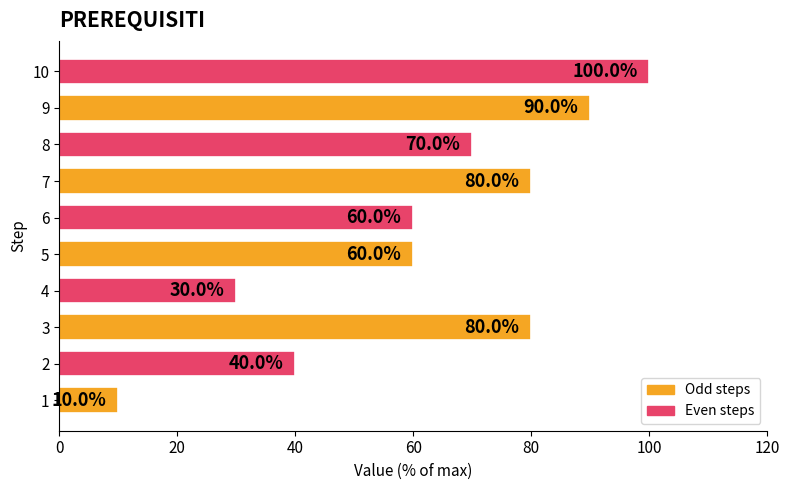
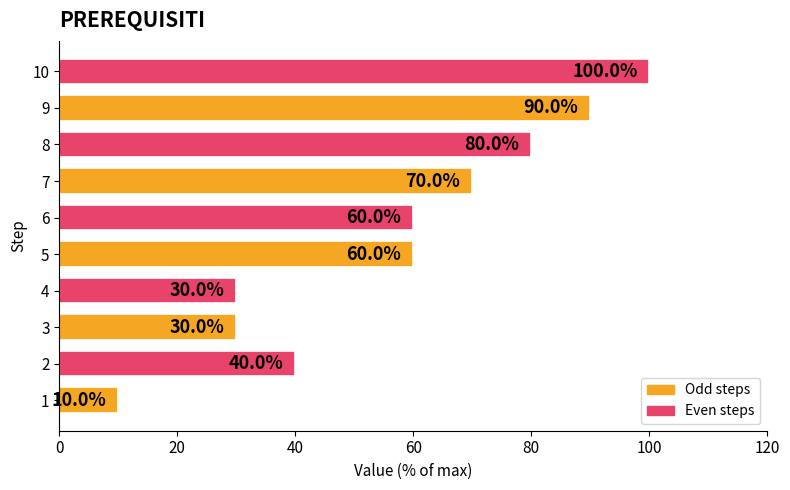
  {
    "10": "100.0%",
    "9": "90.0%",
-   "8": "70.0%",
-   "7": "80.0%",
+   "8": "80.0%",
+   "7": "70.0%",
    "6": "60.0%",
    "5": "60.0%",
    "4": "30.0%",
-   "3": "80.0%",
+   "3": "30.0%",
    "2": "40.0%",
    "1": "10.0%"
  }
